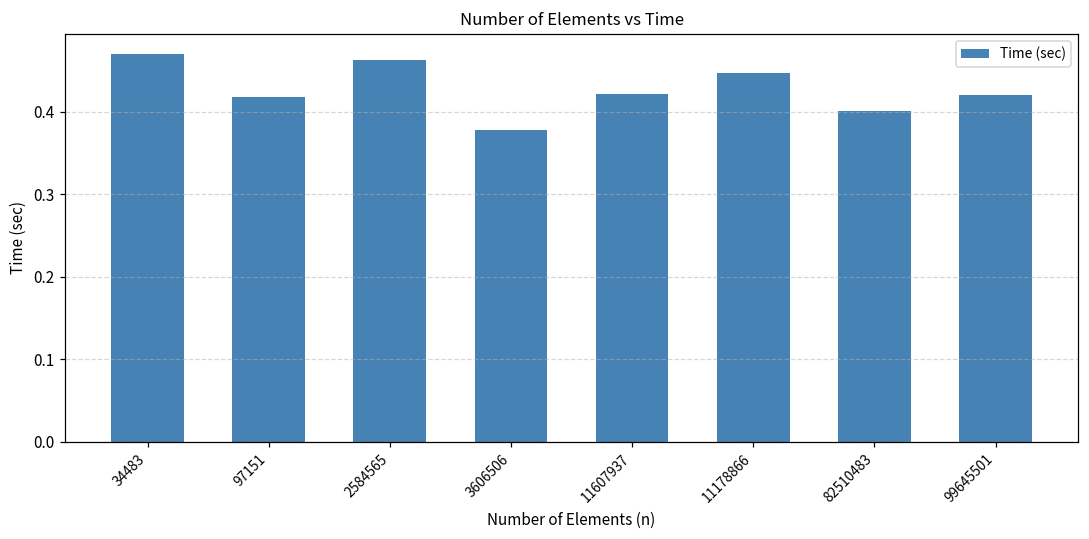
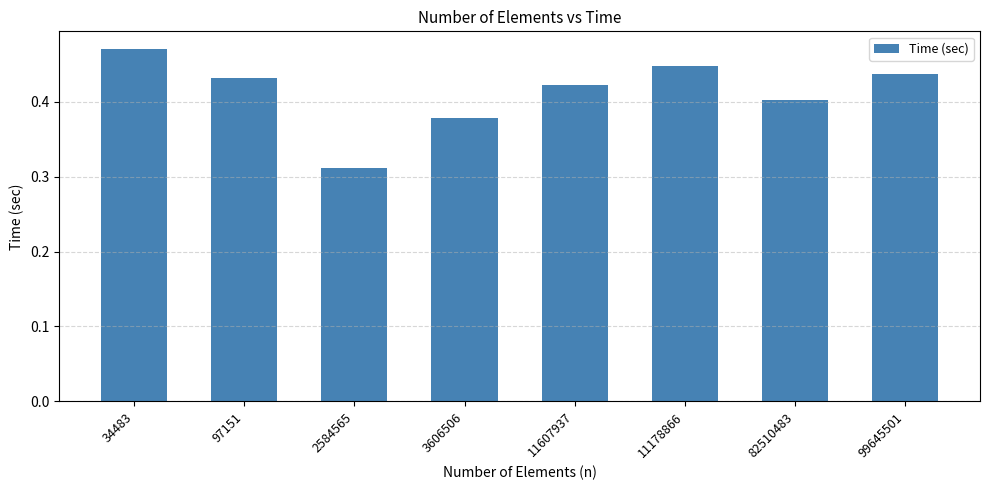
  {
    "34483": 0.47,
-   "97151": 0.42,
-   "2584565": 0.46,
+   "97151": 0.43,
+   "2584565": 0.31,
    "3606506": 0.38,
    "11607937": 0.42,
    "11178866": 0.45,
    "82510483": 0.40,
-   "99645501": 0.42
+   "99645501": 0.44
  }
